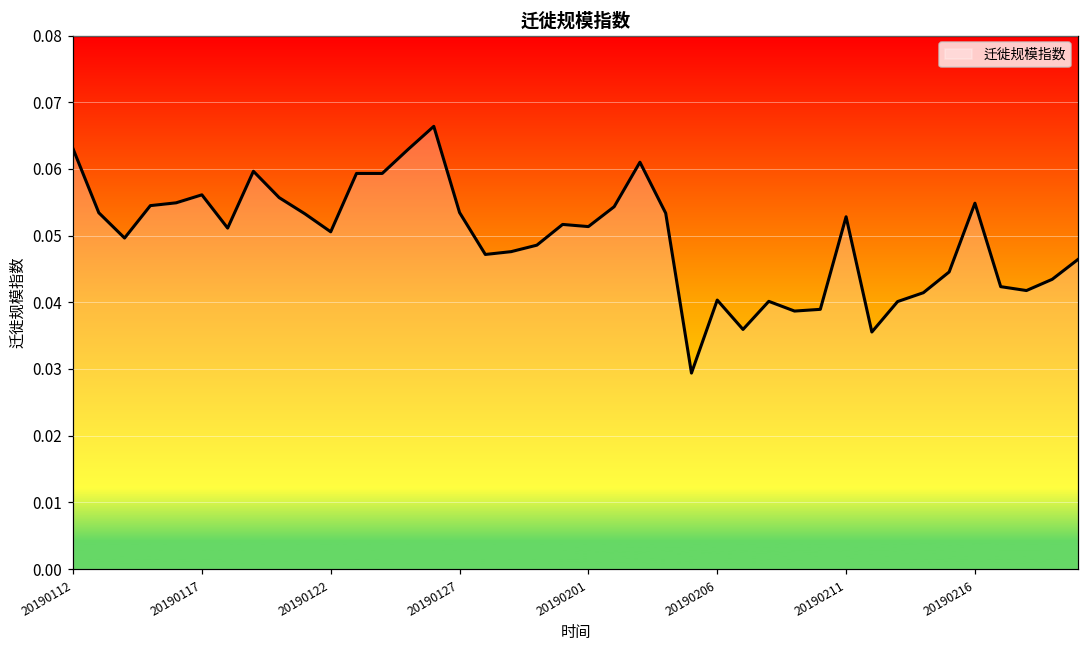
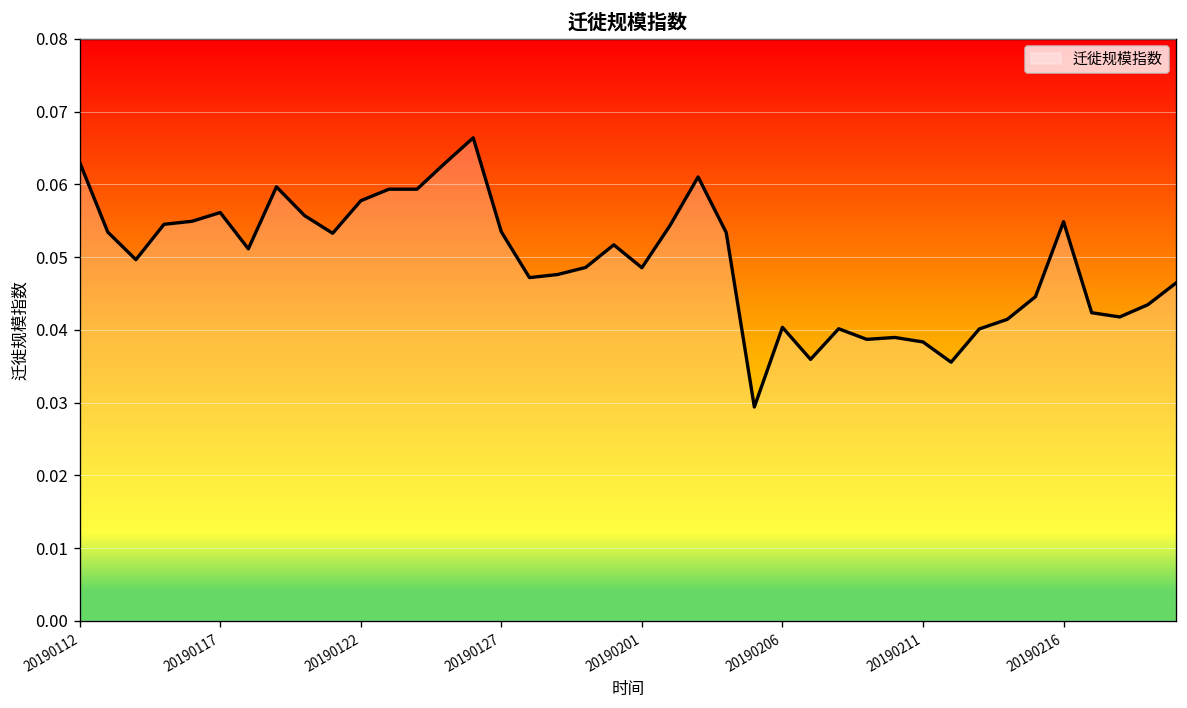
  {
    "20190112": 0.063,
    "20190117": 0.056,
-   "20190122": 0.051,
+   "20190122": 0.058,
    "20190127": 0.053,
-   "20190201": 0.051,
+   "20190201": 0.049,
    "20190206": 0.040,
-   "20190211": 0.053,
+   "20190211": 0.038,
    "20190216": 0.055
  }
